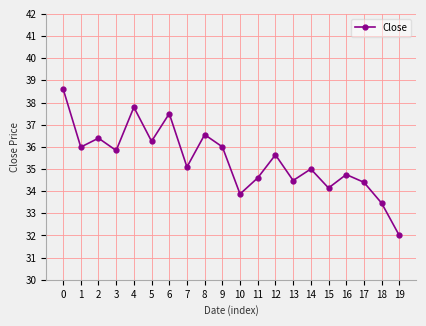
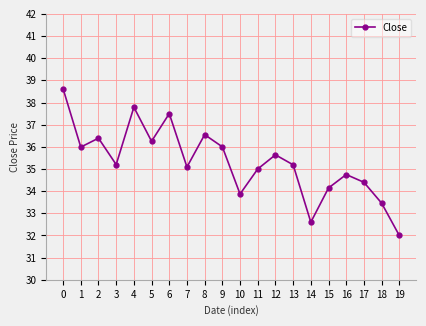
  {
    "0": 38.6,
    "1": 36.0,
    "2": 36.4,
-   "3": 35.8,
+   "3": 35.2,
    "4": 37.8,
    "5": 36.3,
    "6": 37.5,
    "7": 35.1,
    "8": 36.5,
    "9": 36.0,
    "10": 33.9,
-   "11": 34.6,
+   "11": 35.0,
    "12": 35.6,
-   "13": 34.5,
-   "14": 35.0,
+   "13": 35.2,
+   "14": 32.6,
    "15": 34.1,
    "16": 34.8,
    "17": 34.4,
    "18": 33.5,
    "19": 32.0
  }
